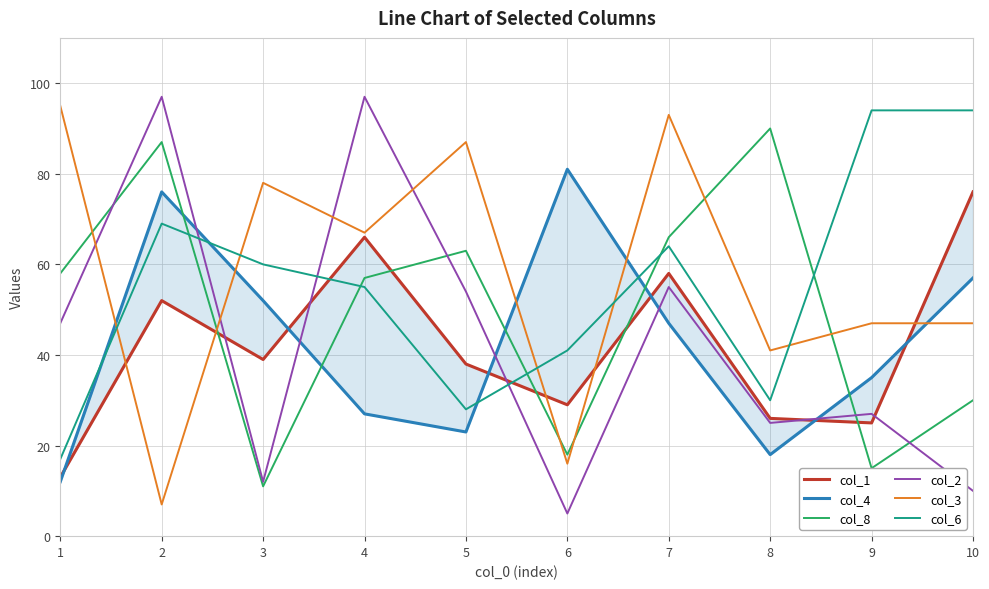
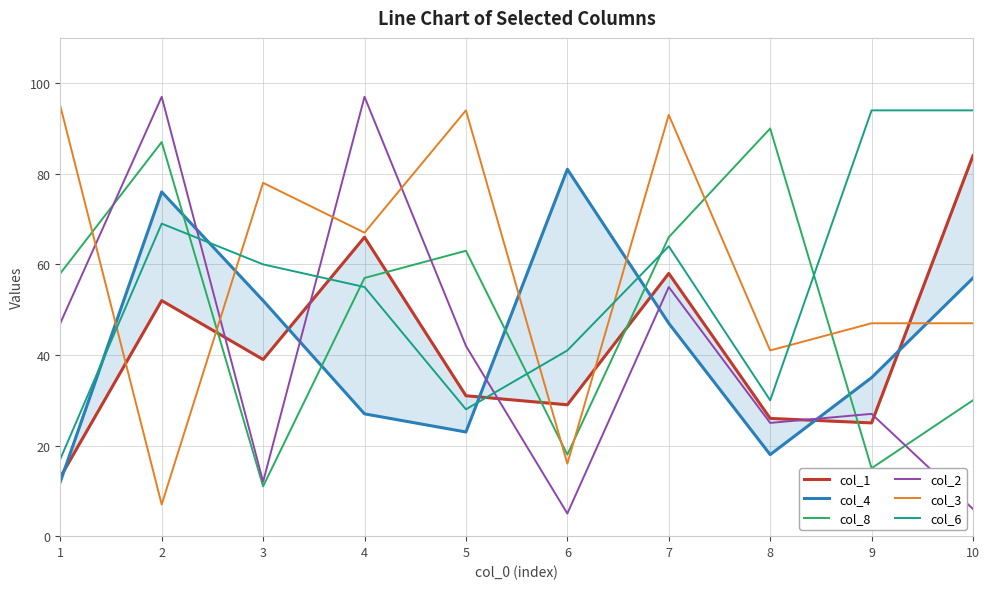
  {
    "col_1": {
      "2": 52,
      "3": 39,
-     "5": 38,
+     "5": 31,
      "6": 29,
      "9": 25,
-     "10": 76
+     "10": 84
    },
    "col_2": {
      "1": 47,
      "2": 97,
      "3": 12,
      "4": 97,
-     "5": 54,
+     "5": 42,
      "6": 5,
      "7": 55,
      "8": 25,
      "9": 27,
-     "10": 10
+     "10": 6
    },
    "col_3": {
      "1": 95,
      "2": 7,
      "3": 78,
      "4": 67,
-     "5": 87,
+     "5": 94,
      "6": 16,
      "7": 93,
      "8": 41,
      "9": 47,
      "10": 47
    }
  }
